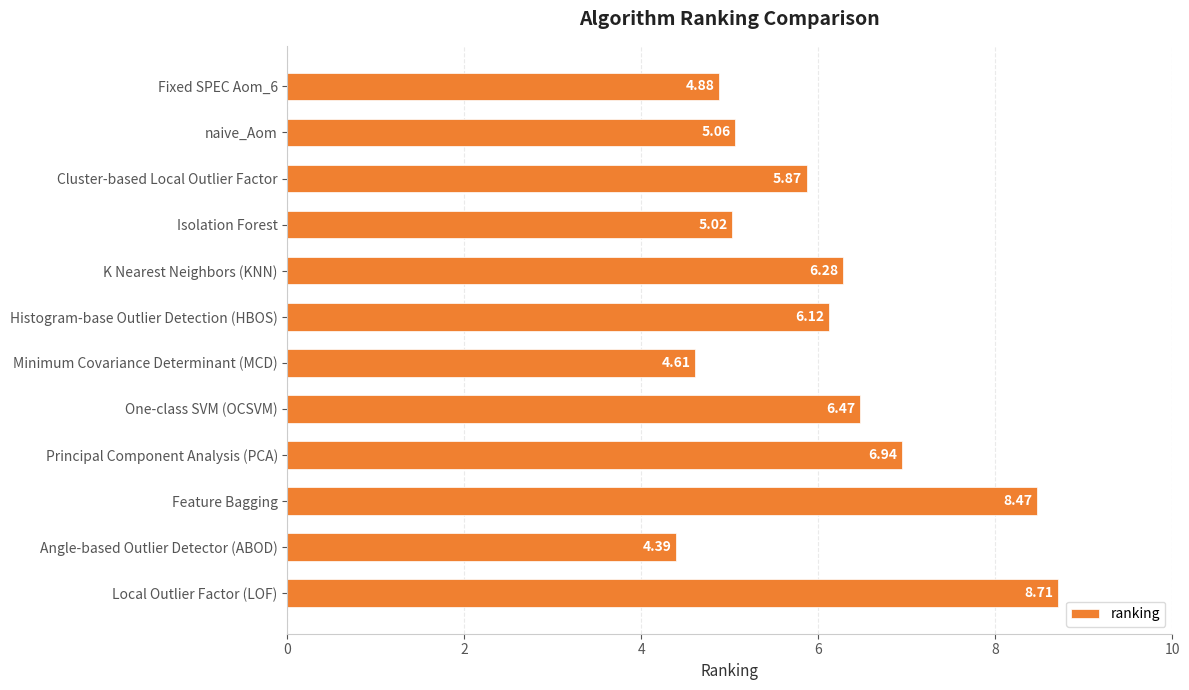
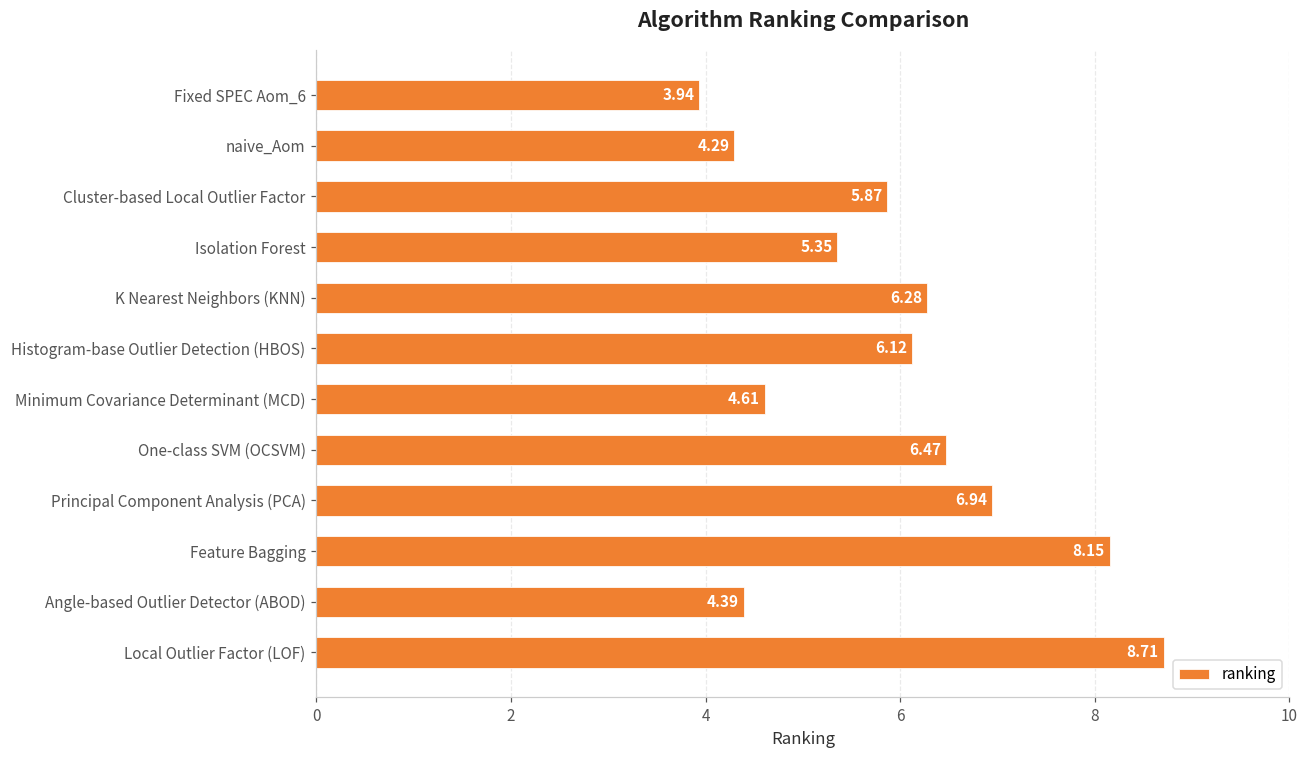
  {
-   "Fixed SPEC Aom_6": 4.88,
-   "naive_Aom": 5.06,
+   "Fixed SPEC Aom_6": 3.94,
+   "naive_Aom": 4.29,
    "Cluster-based Local Outlier Factor": 5.87,
-   "Isolation Forest": 5.02,
+   "Isolation Forest": 5.35,
    "K Nearest Neighbors (KNN)": 6.28,
    "Histogram-base Outlier Detection (HBOS)": 6.12,
    "Minimum Covariance Determinant (MCD)": 4.61,
    "One-class SVM (OCSVM)": 6.47,
    "Principal Component Analysis (PCA)": 6.94,
-   "Feature Bagging": 8.47,
+   "Feature Bagging": 8.15,
    "Angle-based Outlier Detector (ABOD)": 4.39,
    "Local Outlier Factor (LOF)": 8.71
  }
